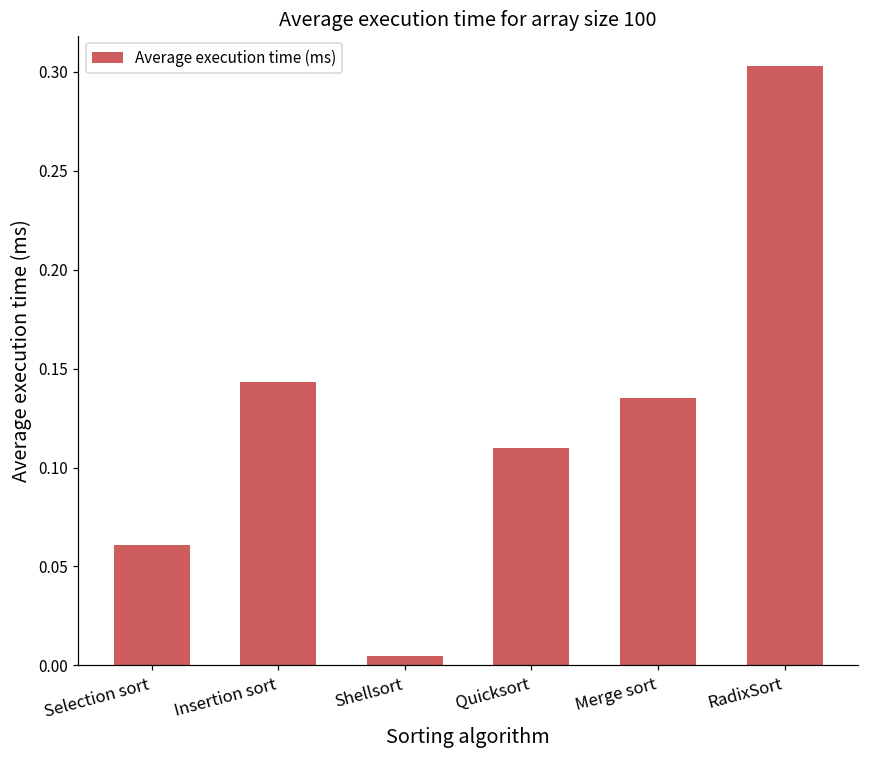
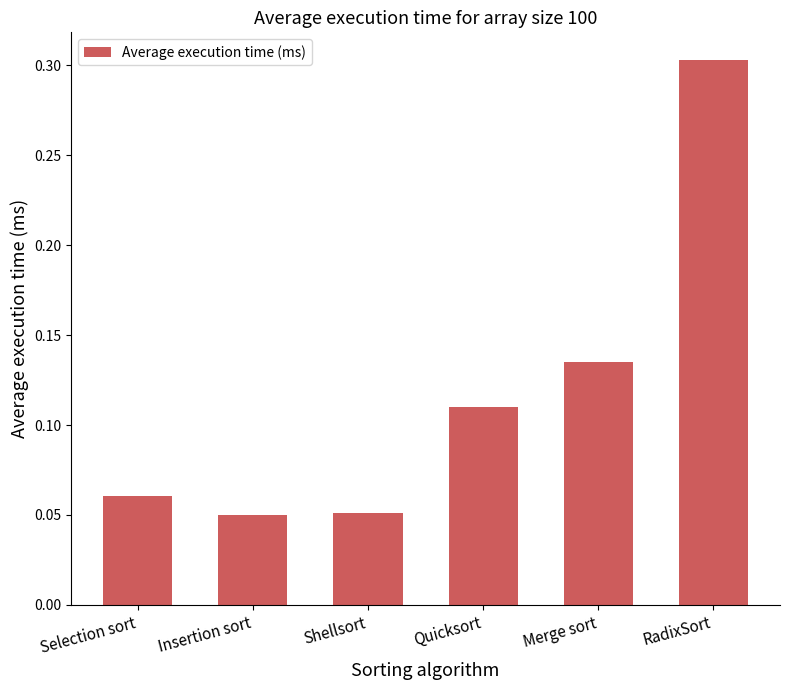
  {
    "Selection sort": 0.061,
-   "Insertion sort": 0.143,
-   "Shellsort": 0.005,
+   "Insertion sort": 0.050,
+   "Shellsort": 0.051,
    "Quicksort": 0.110,
    "Merge sort": 0.135,
    "RadixSort": 0.303
  }
